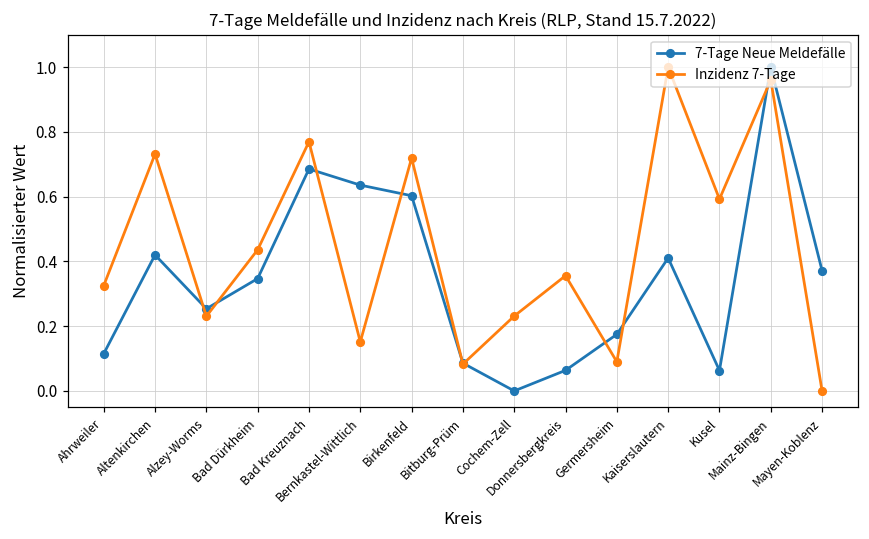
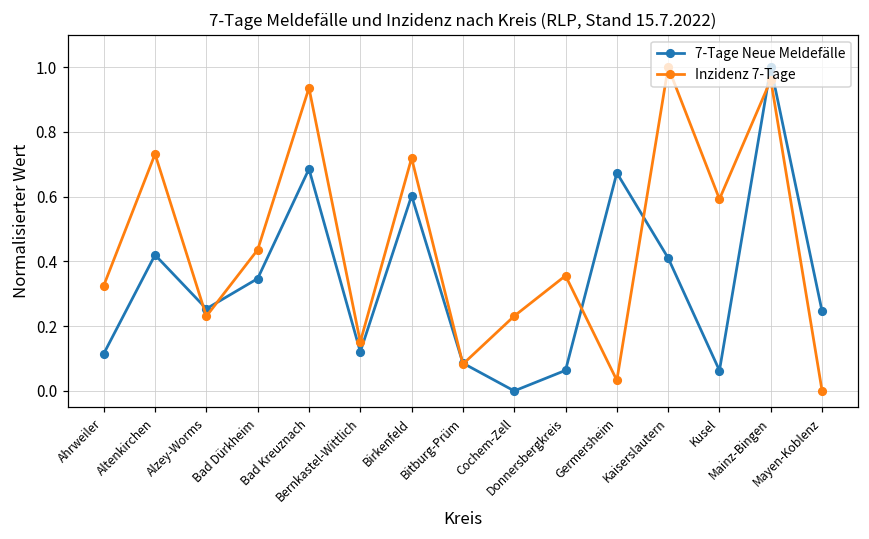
  {
    "7-Tage Neue Meldefälle": {
      "Ahrweiler": 0.11,
      "Altenkirchen": 0.42,
      "Alzey-Worms": 0.25,
      "Bad Dürkheim": 0.35,
      "Bad Kreuznach": 0.69,
-     "Bernkastel-Wittlich": 0.64,
+     "Bernkastel-Wittlich": 0.12,
      "Birkenfeld": 0.60,
      "Cochem-Zell": 0.00,
      "Donnersbergkreis": 0.06,
-     "Germersheim": 0.17,
+     "Germersheim": 0.67,
      "Kaiserslautern": 0.41,
      "Kusel": 0.06,
-     "Mayen-Koblenz": 0.37
+     "Mayen-Koblenz": 0.25
    },
    "Inzidenz 7-Tage": {
      "Ahrweiler": 0.33,
      "Altenkirchen": 0.73,
      "Alzey-Worms": 0.23,
      "Bad Dürkheim": 0.44,
-     "Bad Kreuznach": 0.77,
+     "Bad Kreuznach": 0.94,
      "Bernkastel-Wittlich": 0.15,
      "Birkenfeld": 0.72,
      "Cochem-Zell": 0.23,
      "Donnersbergkreis": 0.36,
-     "Germersheim": 0.09,
+     "Germersheim": 0.03,
      "Kusel": 0.59,
      "Mayen-Koblenz": 0.00
    }
  }
